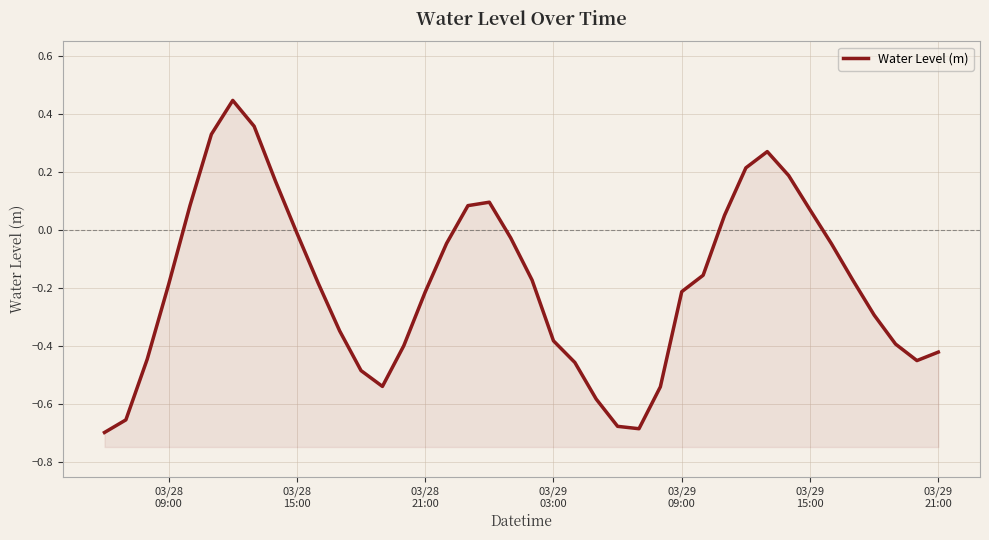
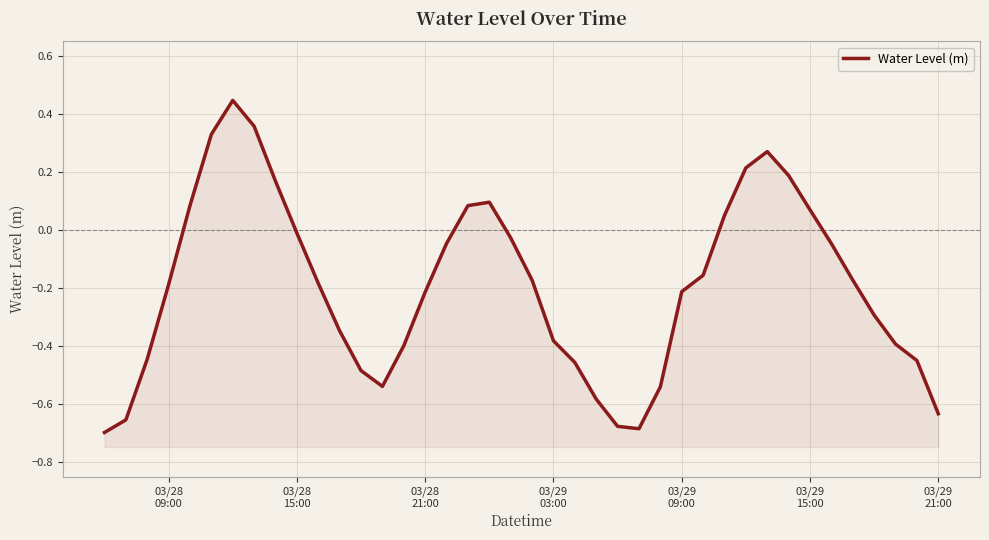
  {
    "03/28 09:00": -0.19,
    "03/28 15:00": -0.01,
    "03/28 21:00": -0.21,
    "03/29 03:00": -0.38,
    "03/29 09:00": -0.21,
    "03/29 15:00": 0.07,
-   "03/29 21:00": -0.42
+   "03/29 21:00": -0.63
  }
